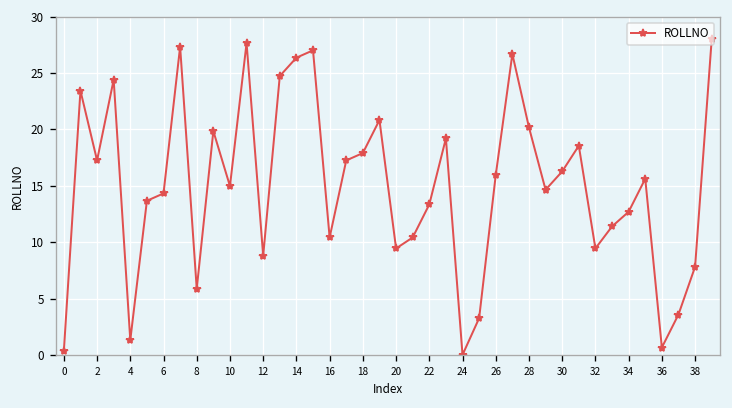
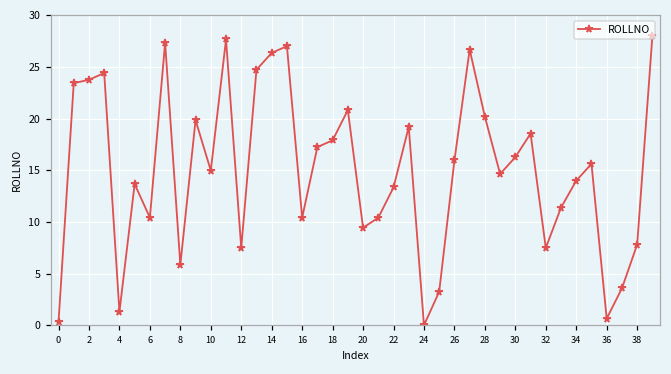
  {
    "0": 0,
-   "2": 17,
+   "2": 24,
    "4": 1,
-   "6": 14,
+   "6": 10,
    "8": 6,
    "10": 15,
-   "12": 9,
+   "12": 7,
    "14": 26,
    "16": 10,
    "18": 18,
    "20": 9,
    "22": 13,
    "24": 0,
    "26": 16,
    "28": 20,
    "30": 16,
-   "32": 9,
-   "34": 13,
+   "32": 7,
+   "34": 14,
    "36": 1,
    "38": 8
  }
